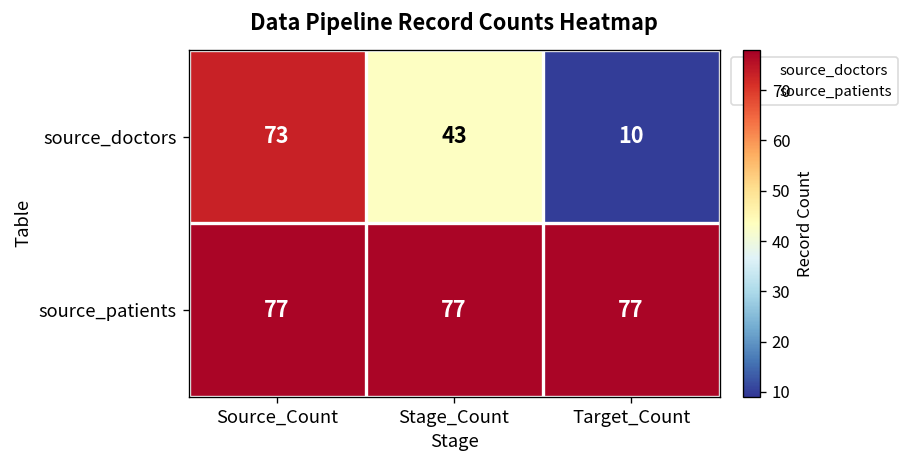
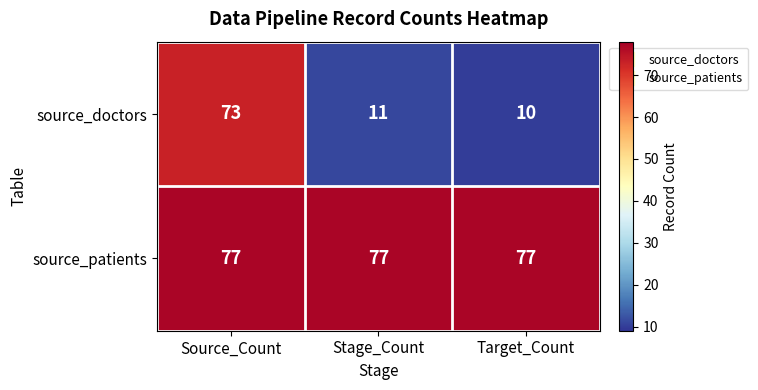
  {
    "source_doctors": {
      "Source_Count": 73,
-     "Stage_Count": 43,
+     "Stage_Count": 11,
      "Target_Count": 10
    },
    "source_patients": {
      "Source_Count": 77,
      "Stage_Count": 77,
      "Target_Count": 77
    }
  }
